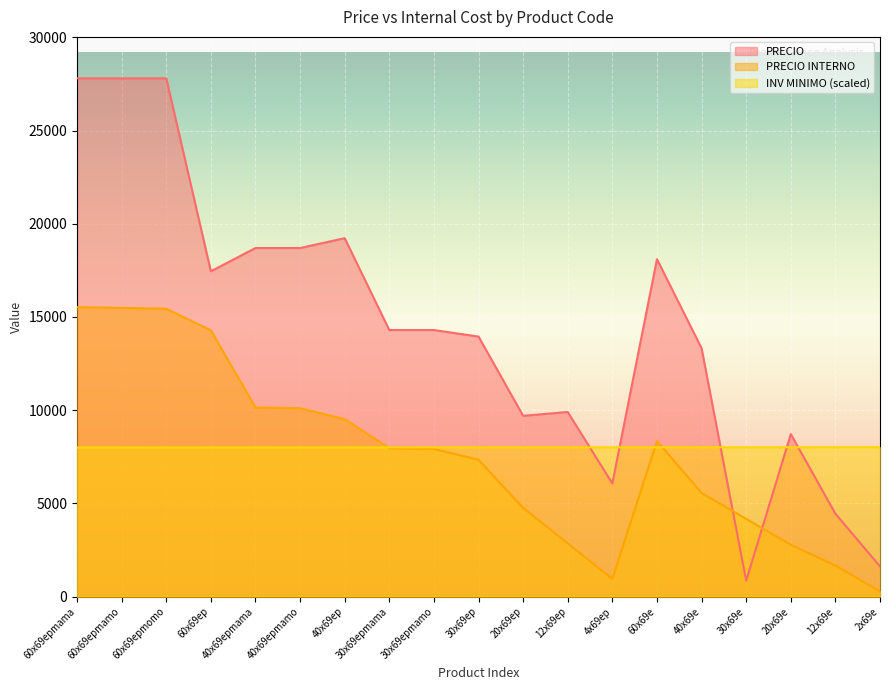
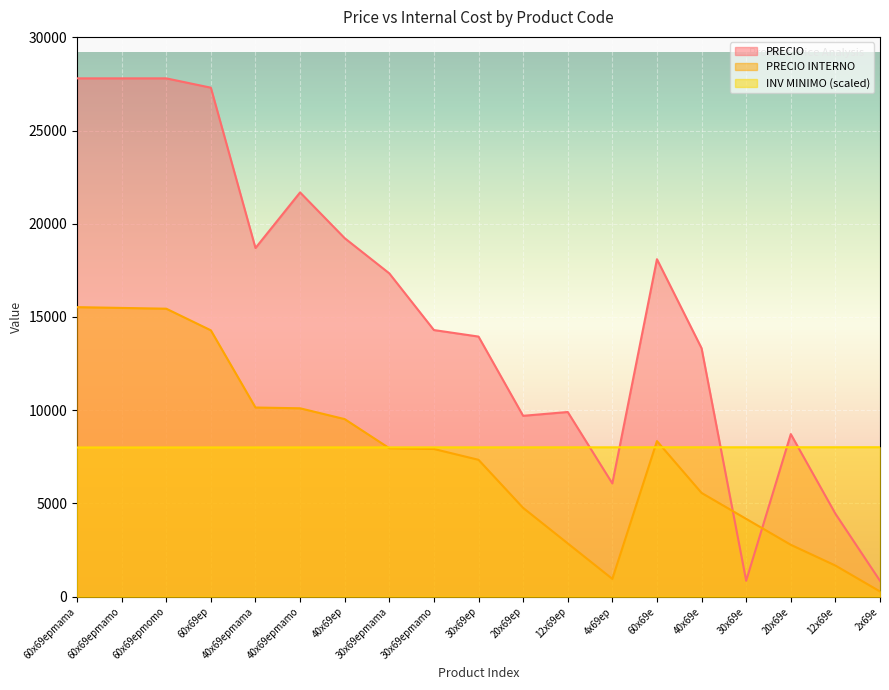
  {
    "PRECIO": {
      "60x69epmama": 27800,
      "60x69epmamo": 27800,
      "60x69epmomo": 27800,
-     "60x69ep": 17500,
+     "60x69ep": 27300,
      "40x69epmama": 18700,
-     "40x69epmamo": 18700,
+     "40x69epmamo": 21700,
      "40x69ep": 19200,
-     "30x69epmama": 14300,
+     "30x69epmama": 17300,
      "30x69epmamo": 14300,
      "30x69ep": 14000,
      "20x69ep": 9700,
      "12x69ep": 9900,
      "4x69ep": 6100,
      "60x69e": 18100,
      "40x69e": 13300,
      "30x69e": 900,
      "20x69e": 8700,
      "12x69e": 4500,
-     "2x69e": 1600
+     "2x69e": 900
    }
  }
